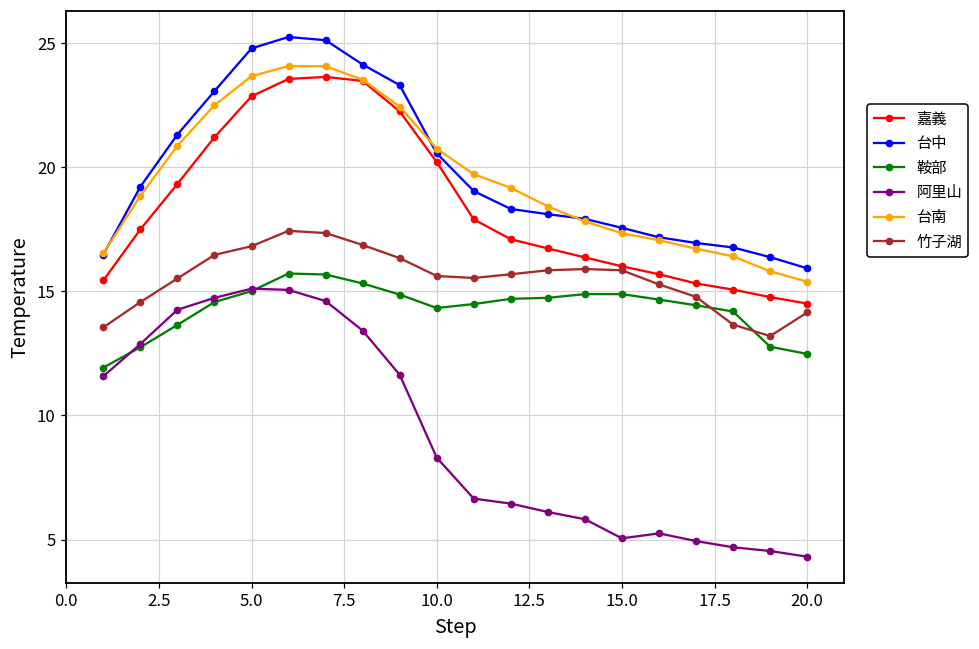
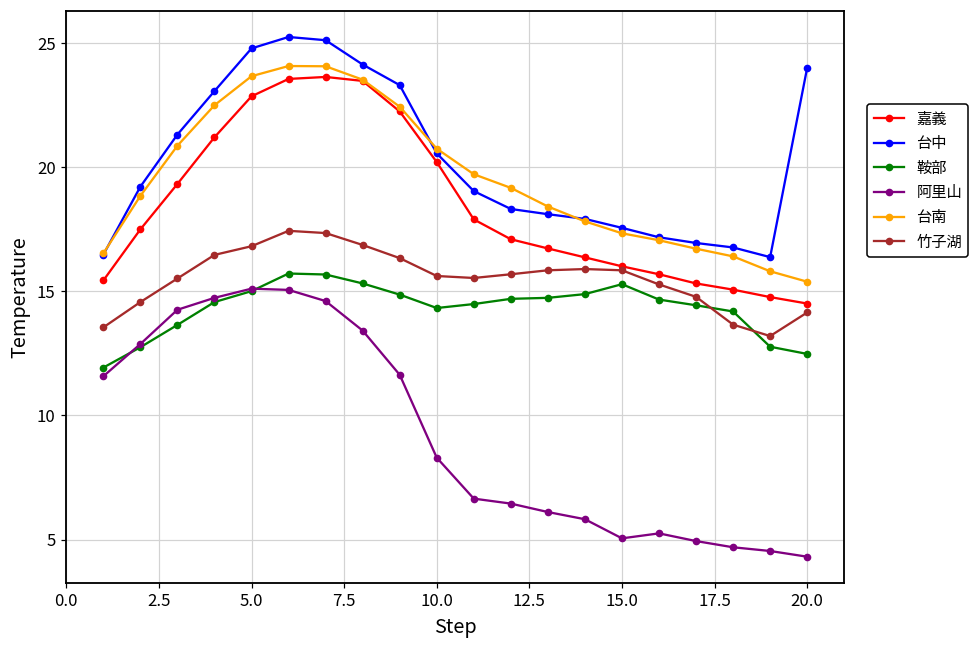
  {
    "嘉義": {
      "5.0": 22.9,
      "10.0": 20.2,
      "15.0": 16.0,
      "20.0": 14.5
    },
    "台中": {
      "5.0": 24.8,
      "10.0": 20.6,
      "15.0": 17.6,
-     "20.0": 15.9
+     "20.0": 24.0
    },
    "鞍部": {
      "10.0": 14.3,
-     "15.0": 14.9,
+     "15.0": 15.3,
      "20.0": 12.5
    },
    "阿里山": {
      "10.0": 8.3,
      "15.0": 5.1,
      "20.0": 4.3
    },
    "台南": {
      "5.0": 23.7,
      "10.0": 20.8,
      "15.0": 17.3,
      "20.0": 15.4
    },
    "竹子湖": {
      "5.0": 16.8,
      "10.0": 15.6,
      "15.0": 15.9,
      "20.0": 14.2
    }
  }
